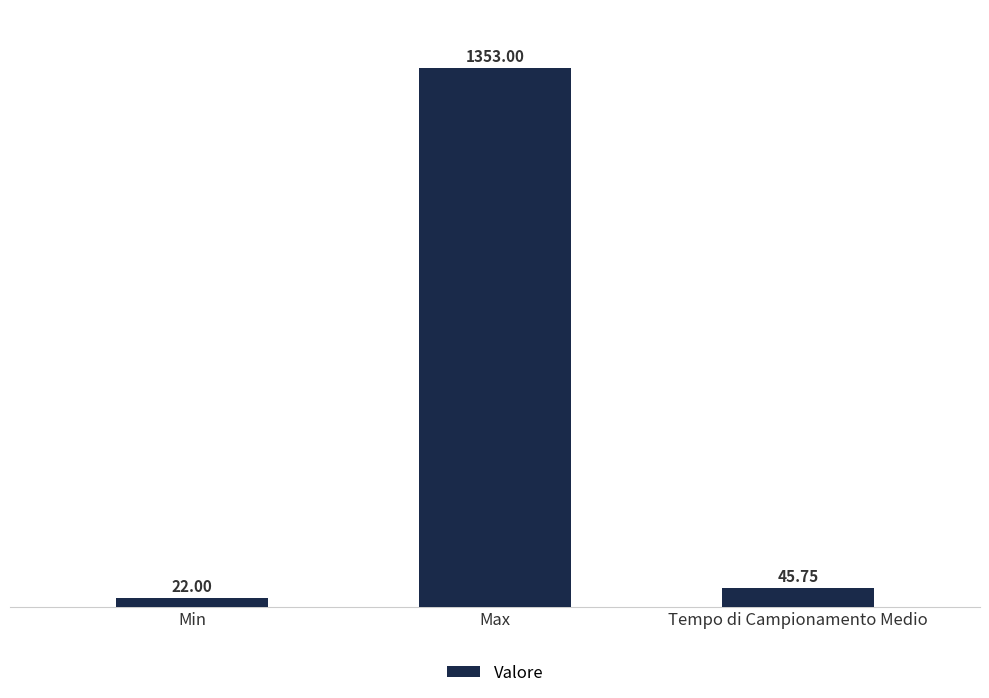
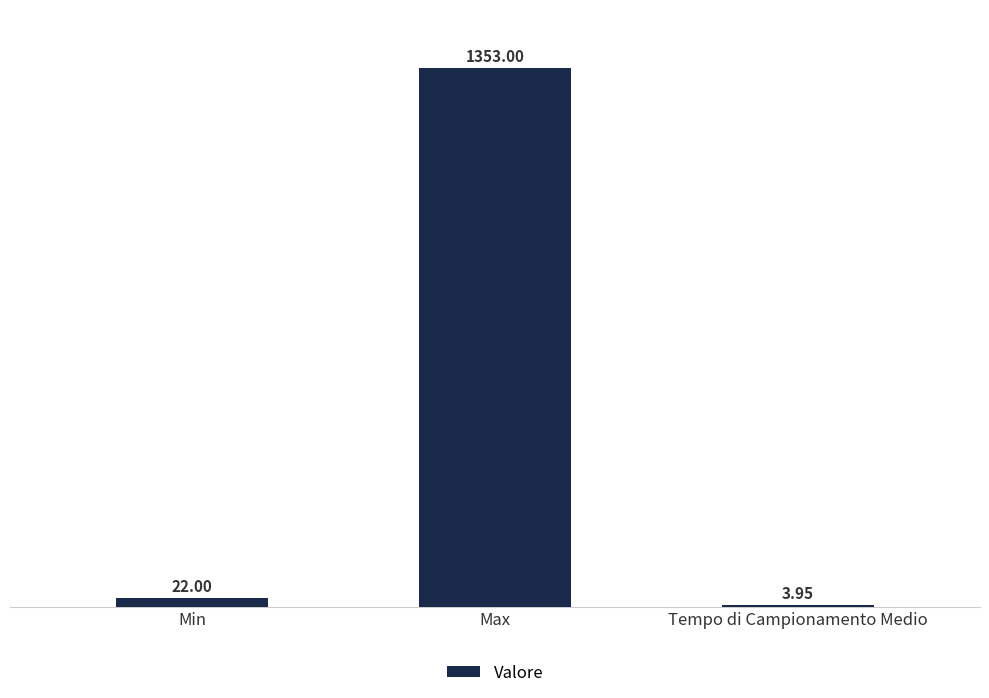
  {
    "Min": 22.00,
    "Max": 1353.00,
-   "Tempo di Campionamento Medio": 45.75
+   "Tempo di Campionamento Medio": 3.95
  }
